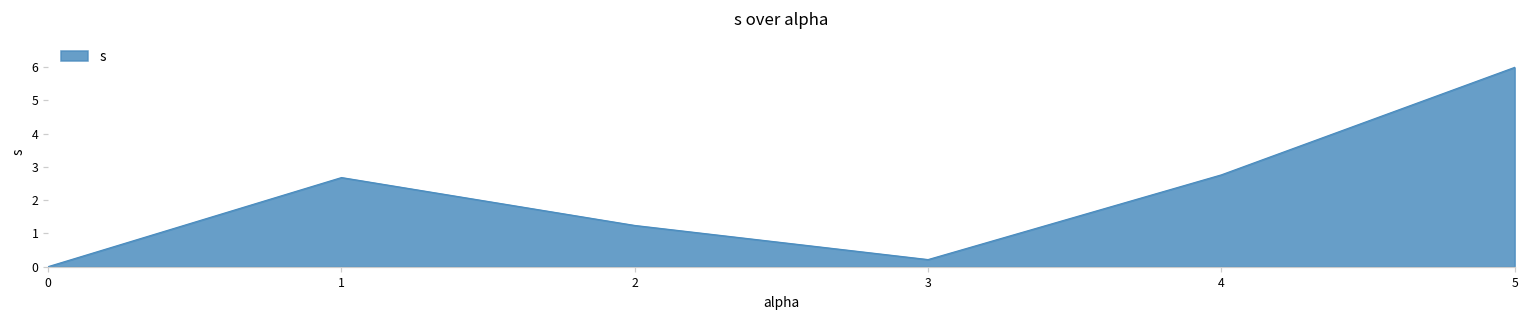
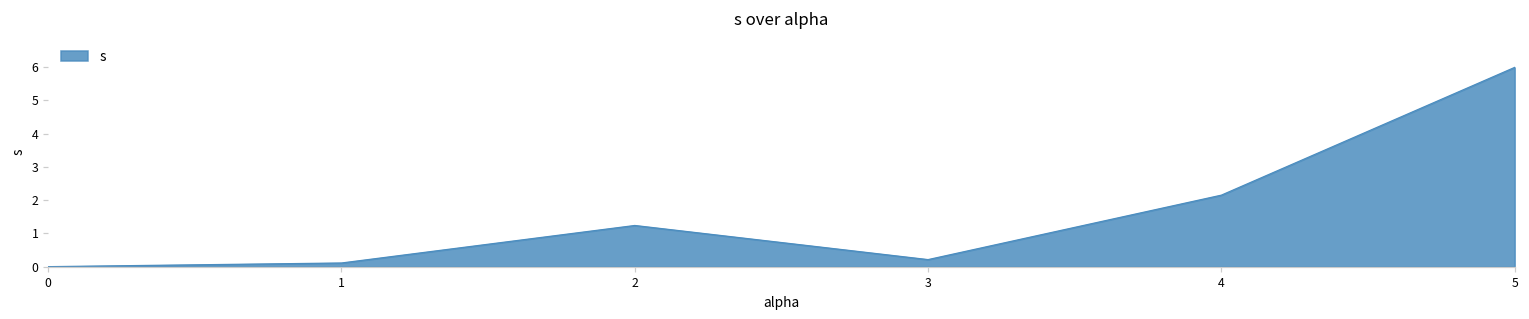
  {
    "0": 0.0,
-   "1": 2.7,
+   "1": 0.1,
    "2": 1.2,
    "3": 0.2,
-   "4": 2.8,
+   "4": 2.2,
    "5": 6.0
  }
